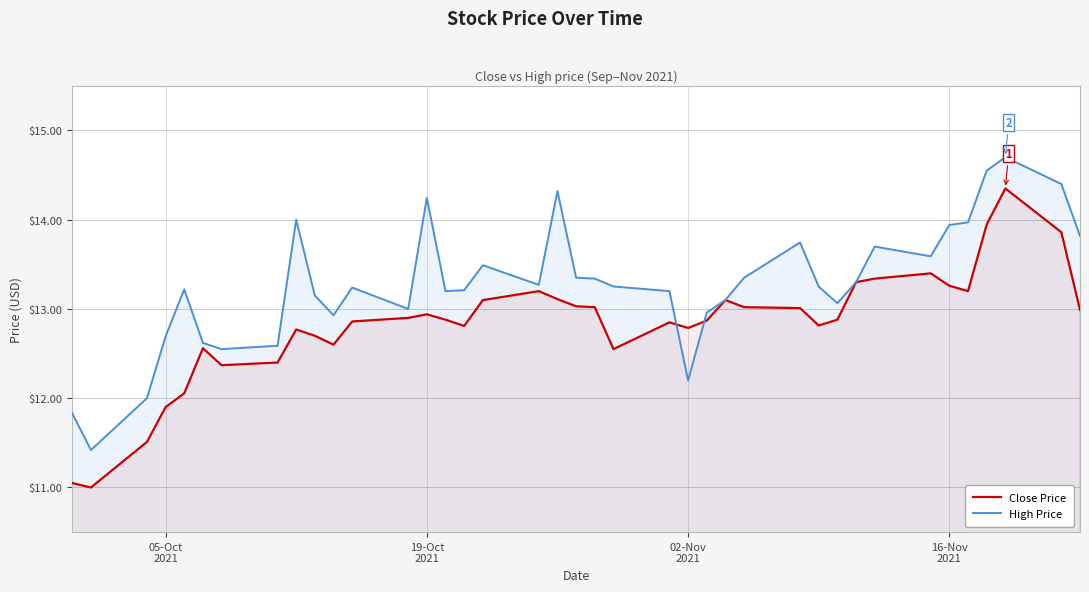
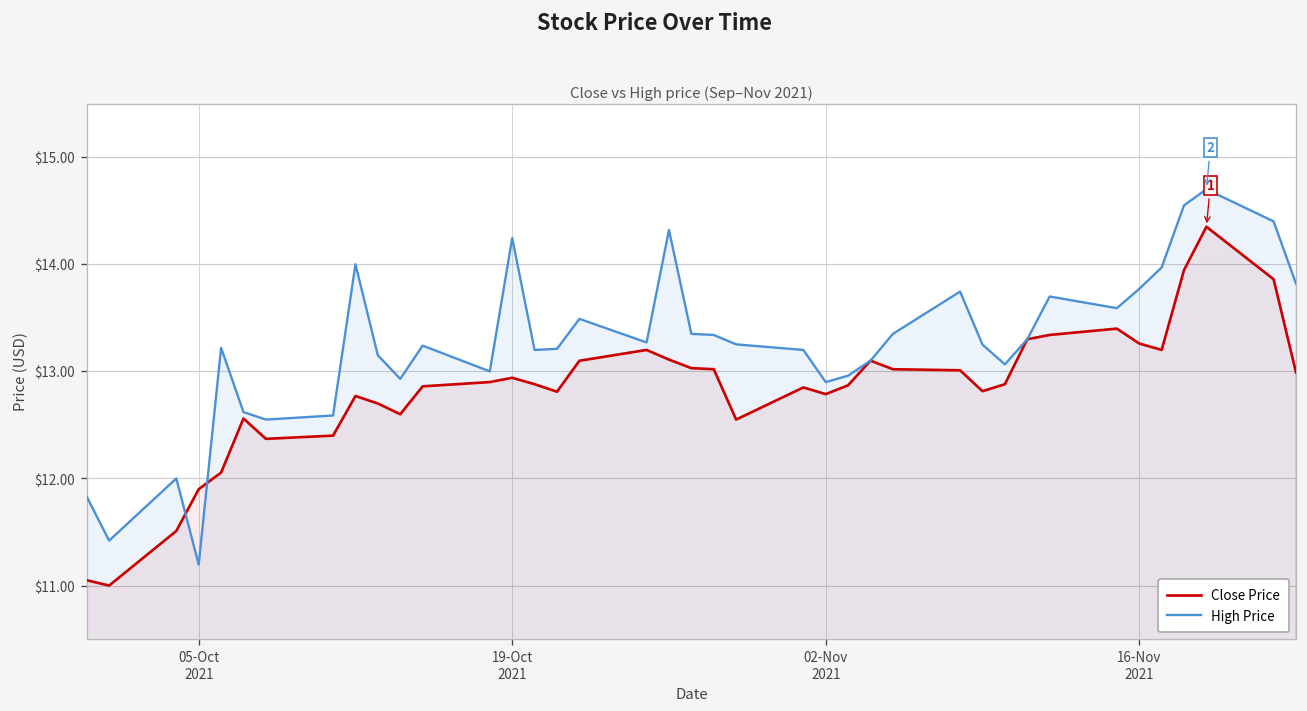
  {
    "Close Price": {
      "05-Oct 2021": "$11.9",
      "19-Oct 2021": "$12.9",
      "02-Nov 2021": "$12.8",
      "16-Nov 2021": "$13.3"
    },
    "High Price": {
-     "05-Oct 2021": "$12.7",
+     "05-Oct 2021": "$11.2",
      "19-Oct 2021": "$14.2",
-     "02-Nov 2021": "$12.2",
-     "16-Nov 2021": "$13.9"
+     "02-Nov 2021": "$12.9",
+     "16-Nov 2021": "$13.8"
    }
  }
